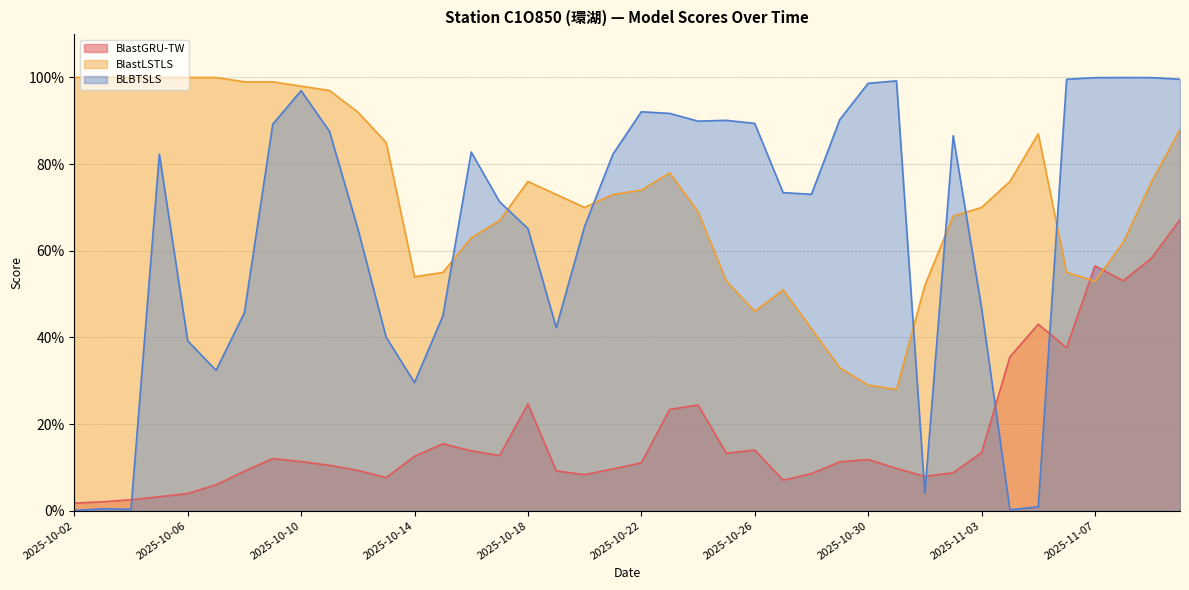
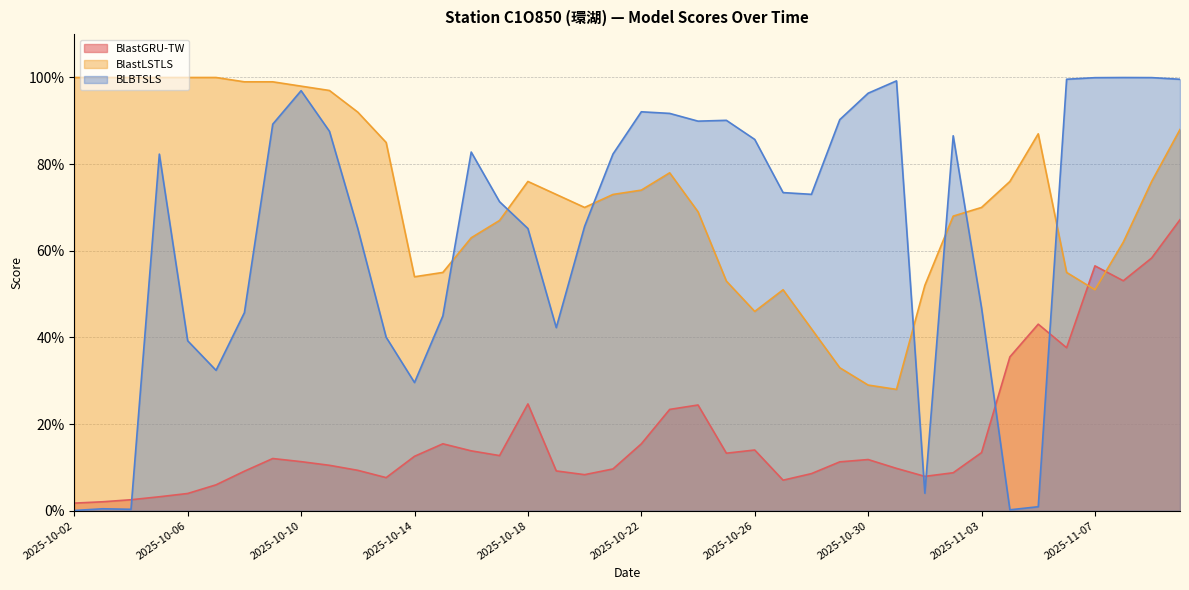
  {
    "BlastGRU-TW": {
      "2025-10-02": "2%",
      "2025-10-06": "4%",
      "2025-10-10": "11%",
      "2025-10-14": "13%",
      "2025-10-18": "25%",
-     "2025-10-22": "11%",
+     "2025-10-22": "15%",
      "2025-10-26": "14%",
      "2025-10-30": "12%",
      "2025-11-03": "13%",
      "2025-11-07": "57%"
    },
    "BlastLSTLS": {
      "2025-10-02": "100%",
      "2025-10-10": "98%",
      "2025-10-14": "54%",
      "2025-10-18": "76%",
      "2025-10-22": "74%",
      "2025-10-26": "46%",
      "2025-10-30": "29%",
      "2025-11-03": "70%",
-     "2025-11-07": "53%"
+     "2025-11-07": "51%"
    },
    "BLBTSLS": {
      "2025-10-02": "0%",
      "2025-10-06": "39%",
      "2025-10-10": "97%",
      "2025-10-14": "30%",
      "2025-10-18": "65%",
      "2025-10-22": "92%",
-     "2025-10-26": "89%",
-     "2025-10-30": "99%",
+     "2025-10-26": "86%",
+     "2025-10-30": "96%",
      "2025-11-03": "47%",
      "2025-11-07": "100%"
    }
  }
